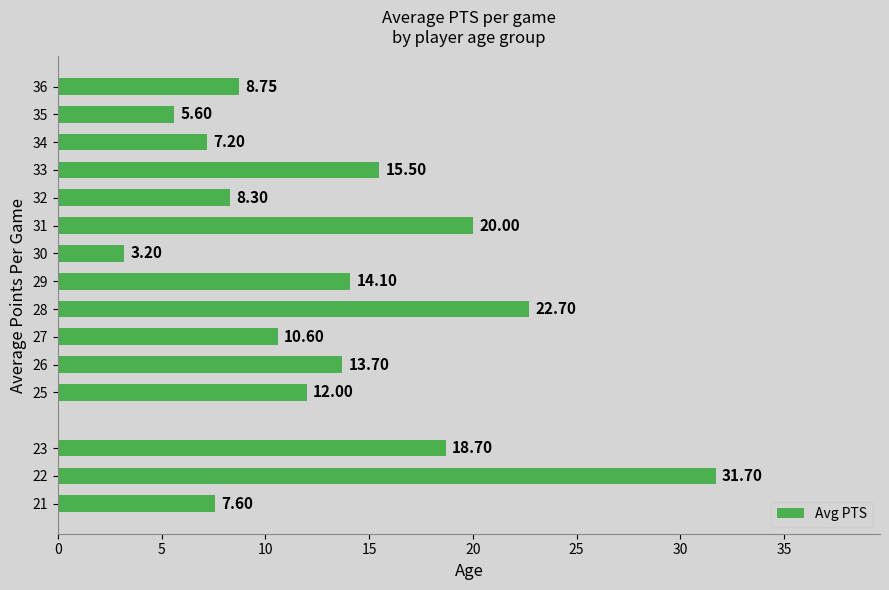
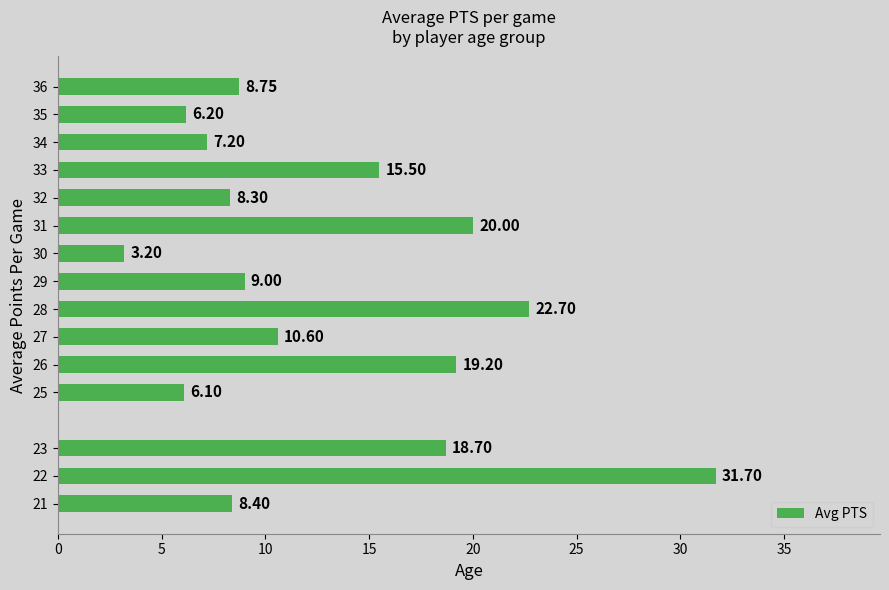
  {
    "36": 8.75,
-   "35": 5.60,
+   "35": 6.20,
    "34": 7.20,
    "33": 15.50,
    "32": 8.30,
    "31": 20.00,
    "30": 3.20,
-   "29": 14.10,
+   "29": 9.00,
    "28": 22.70,
    "27": 10.60,
-   "26": 13.70,
-   "25": 12.00,
+   "26": 19.20,
+   "25": 6.10,
    "23": 18.70,
    "22": 31.70,
-   "21": 7.60
+   "21": 8.40
  }
